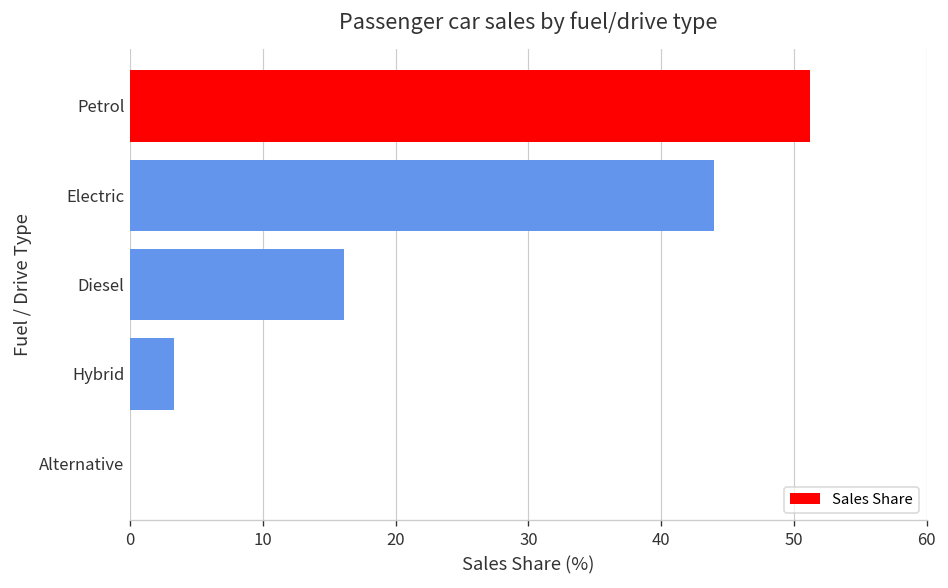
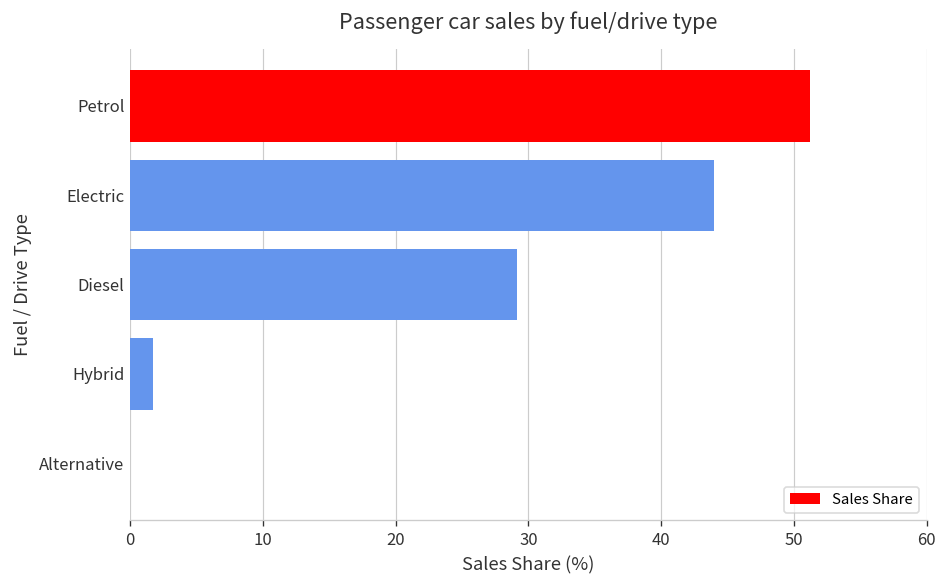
  {
    "Petrol": 51.2,
    "Electric": 44.0,
-   "Diesel": 16.1,
-   "Hybrid": 3.3,
+   "Diesel": 29.1,
+   "Hybrid": 1.7,
    "Alternative": 0.0
  }
